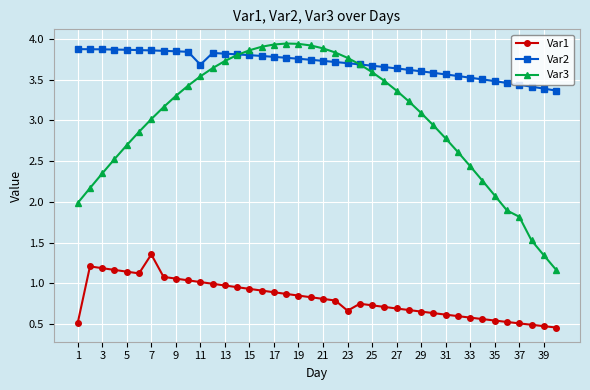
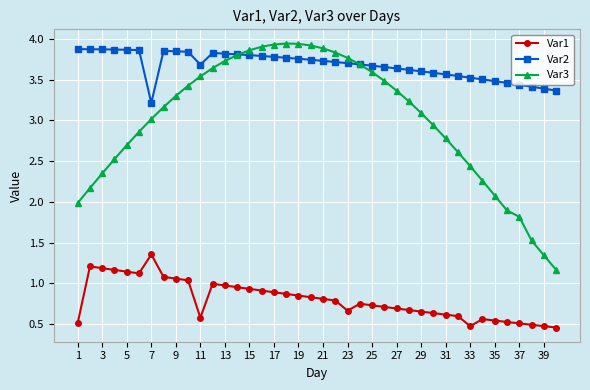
  {
    "Var1": {
      "1": 0.5,
      "3": 1.2,
      "5": 1.1,
      "7": 1.4,
      "9": 1.1,
-     "11": 1.0,
+     "11": 0.6,
      "13": 1.0,
      "15": 0.9,
      "17": 0.9,
      "19": 0.8,
      "21": 0.8,
      "23": 0.7,
      "25": 0.7,
      "27": 0.7,
      "29": 0.7,
      "31": 0.6,
-     "33": 0.6,
+     "33": 0.5,
      "35": 0.5,
      "37": 0.5,
      "39": 0.5
    },
    "Var2": {
      "1": 3.9,
      "3": 3.9,
      "5": 3.9,
-     "7": 3.9,
+     "7": 3.2,
      "9": 3.8,
      "11": 3.7,
      "13": 3.8,
      "15": 3.8,
      "17": 3.8,
      "19": 3.8,
      "21": 3.7,
      "23": 3.7,
      "25": 3.7,
      "27": 3.6,
      "29": 3.6,
      "31": 3.6,
      "33": 3.5,
      "35": 3.5,
      "39": 3.4
    },
    "Var3": {
      "1": 2.0,
      "3": 2.3,
      "5": 2.7,
      "7": 3.0,
      "9": 3.3,
      "11": 3.5,
      "13": 3.7,
      "15": 3.9,
      "17": 3.9,
      "19": 3.9,
      "21": 3.9,
      "23": 3.8,
      "25": 3.6,
      "27": 3.4,
      "29": 3.1,
      "31": 2.8,
      "33": 2.4,
      "35": 2.1,
      "37": 1.8,
      "39": 1.3
    }
  }
